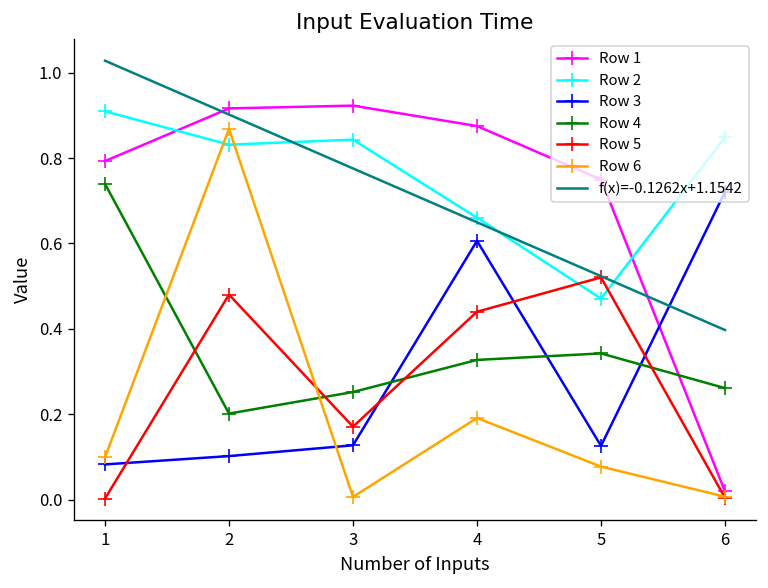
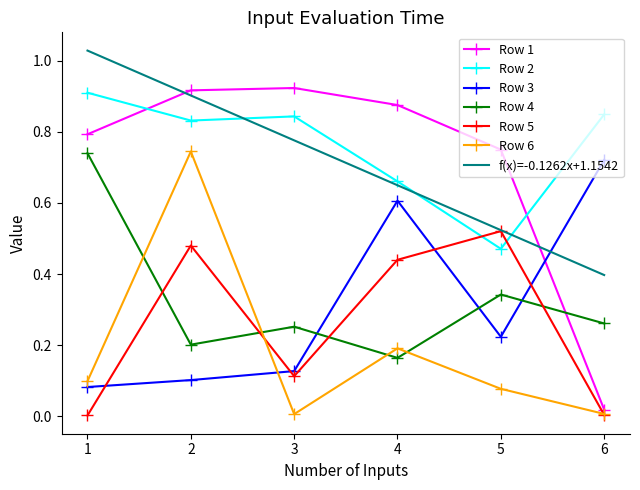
  {
    "Row 1": {
      "1": 0.79,
      "2": 0.92,
      "3": 0.92,
      "4": 0.88,
      "6": 0.02
    },
    "Row 2": {
      "1": 0.91,
      "2": 0.83,
      "3": 0.84,
      "4": 0.66,
      "5": 0.47
    },
    "Row 3": {
      "1": 0.08,
      "2": 0.10,
      "3": 0.13,
      "4": 0.61,
-     "5": 0.13
+     "5": 0.22
    },
    "Row 4": {
      "1": 0.74,
      "2": 0.20,
      "3": 0.25,
-     "4": 0.33,
+     "4": 0.16,
      "5": 0.34,
      "6": 0.26
    },
    "Row 5": {
      "1": 0.00,
      "2": 0.48,
-     "3": 0.17,
+     "3": 0.11,
      "4": 0.44
    },
    "Row 6": {
      "1": 0.10,
-     "2": 0.87,
+     "2": 0.74,
      "3": 0.01,
      "4": 0.19,
      "5": 0.08
    },
    "f(x)=-0.1262x+1.1542": {
      "1": 1.03,
      "2": 0.90,
      "3": 0.78,
      "4": 0.65,
      "6": 0.40
    }
  }
